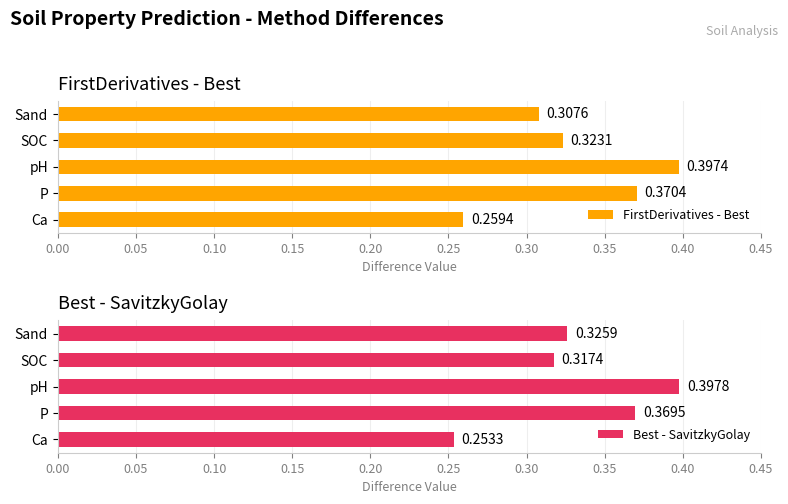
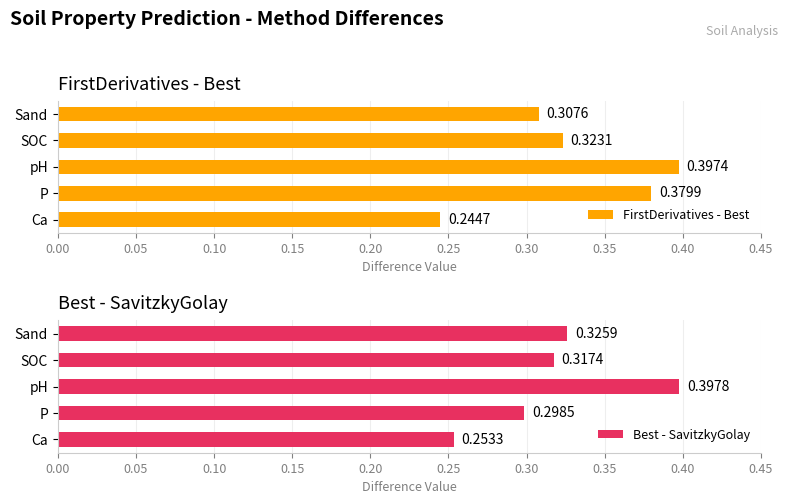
  {
    "FirstDerivatives - Best": {
      "Sand": 0.3076,
      "SOC": 0.3231,
      "pH": 0.3974,
-     "P": 0.3704,
-     "Ca": 0.2594
+     "P": 0.3799,
+     "Ca": 0.2447
    },
    "Best - SavitzkyGolay": {
      "Sand": 0.3259,
      "SOC": 0.3174,
      "pH": 0.3978,
-     "P": 0.3695,
+     "P": 0.2985,
      "Ca": 0.2533
    }
  }
